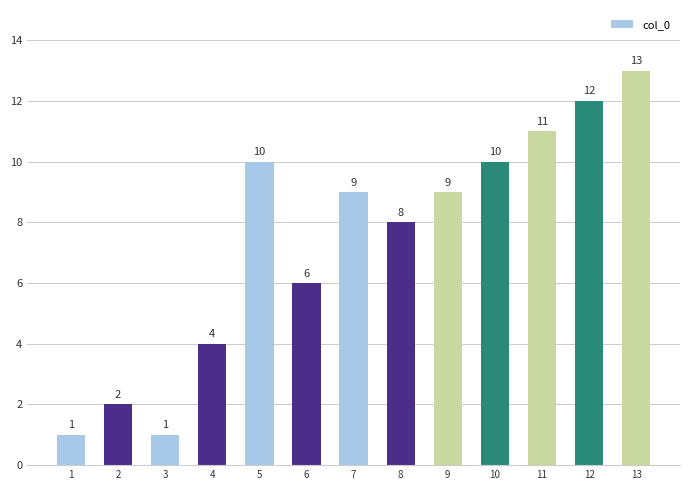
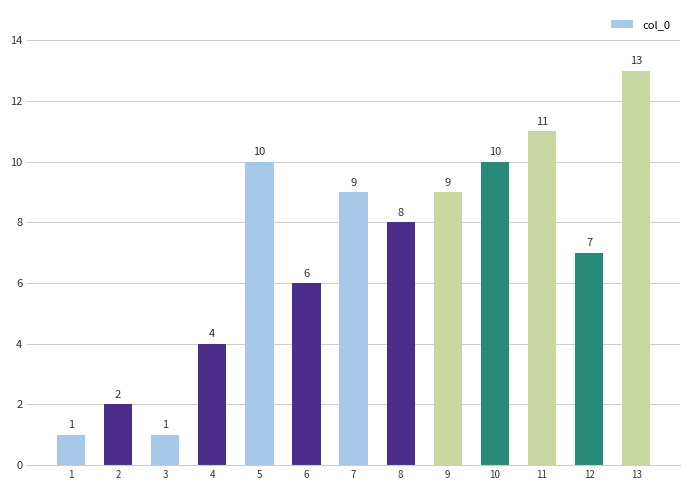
  {
    "1": 1,
    "2": 2,
    "3": 1,
    "4": 4,
    "5": 10,
    "6": 6,
    "7": 9,
    "8": 8,
    "9": 9,
    "10": 10,
    "11": 11,
-   "12": 12,
+   "12": 7,
    "13": 13
  }
